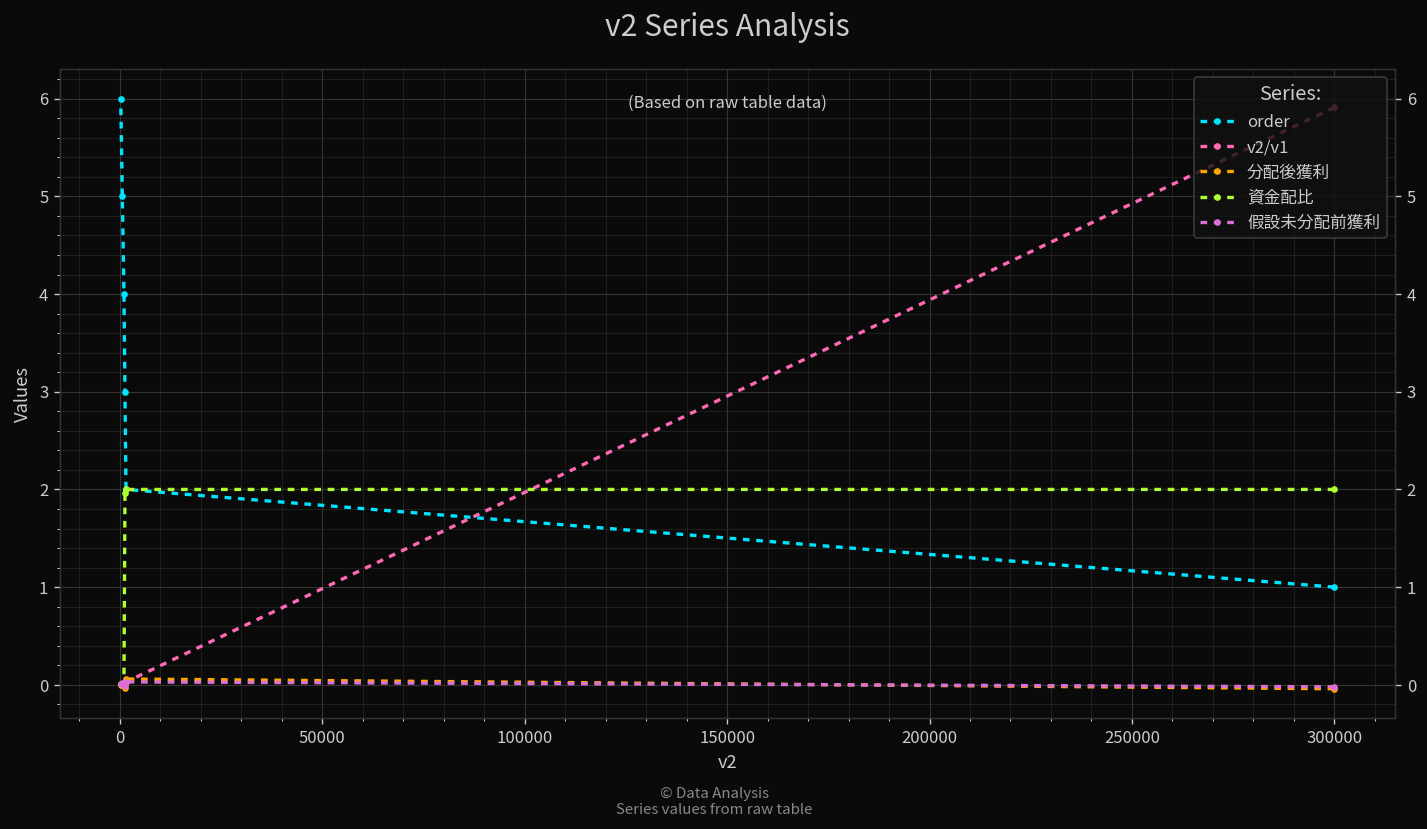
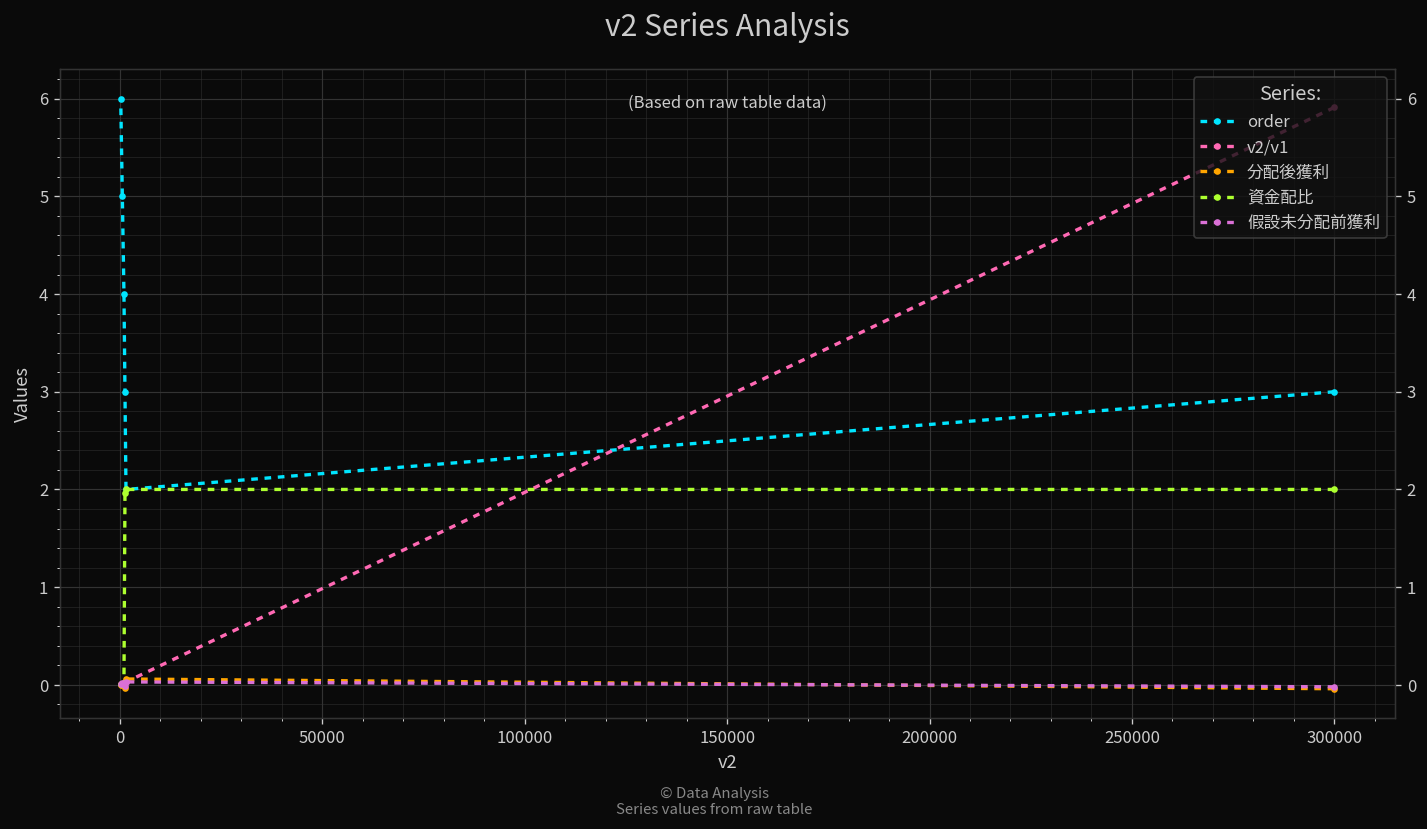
  {
    "order": {
-     "300000": 1
+     "300000": 3
    },
    "資金配比": {
      "300000": 2
    }
  }
